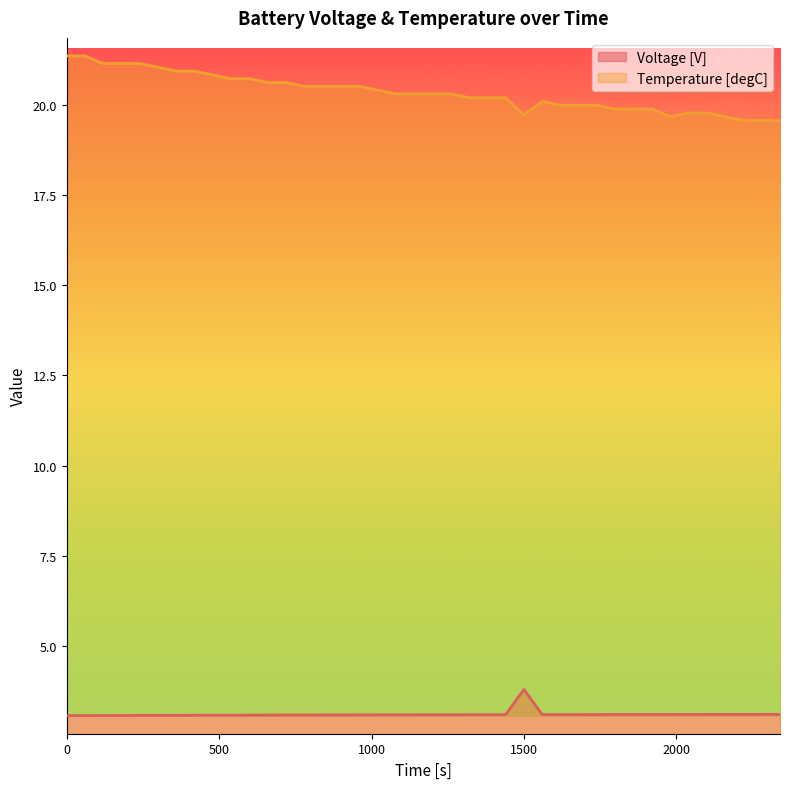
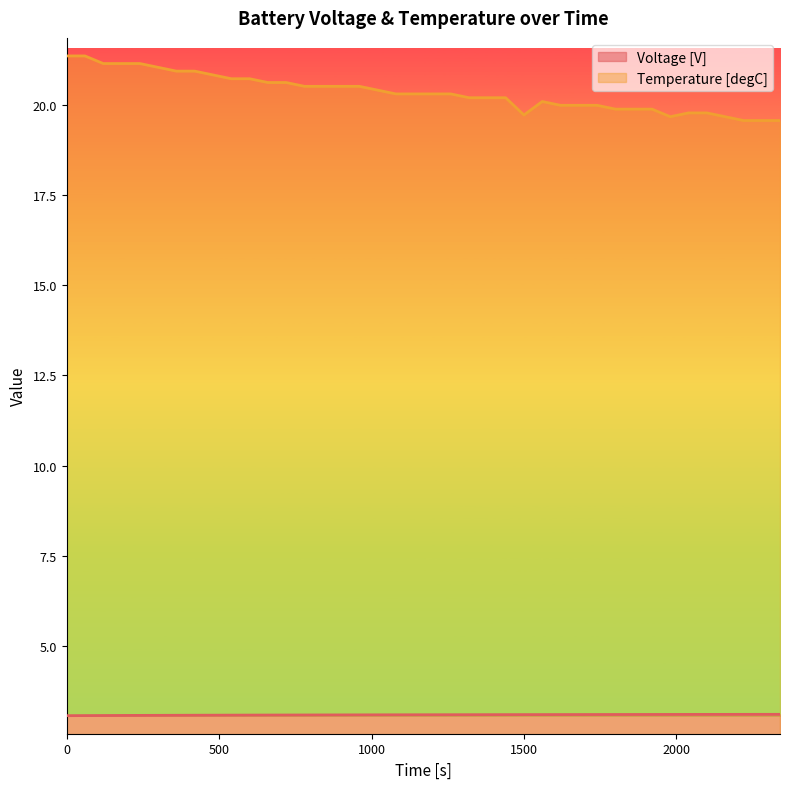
  {
    "Voltage [V]": {
      "0": 3.1,
-     "1500": 3.8
+     "1500": 3.1
    },
    "Temperature [degC]": {
      "0": 21.3,
      "1500": 19.7
    }
  }
